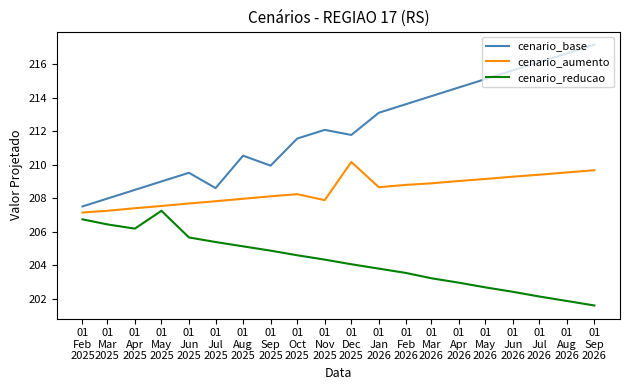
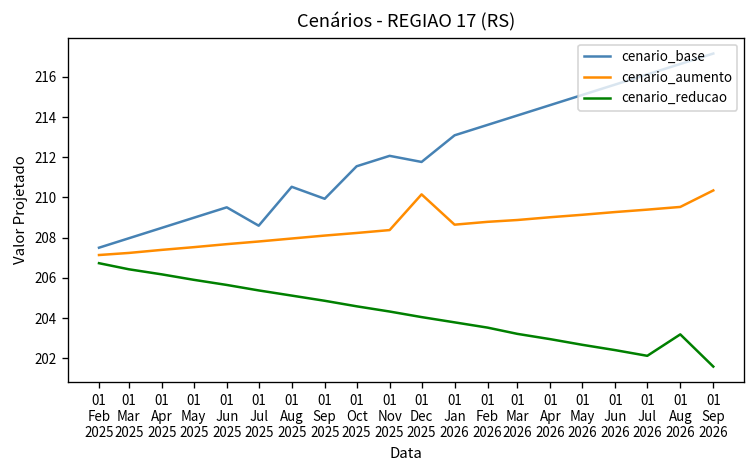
  {
    "cenario_base": {
      "01 Feb 2025": 207.5,
      "01 Mar 2025": 208.0,
      "01 Apr 2025": 208.5,
      "01 May 2025": 209.0,
      "01 Jun 2025": 209.5,
      "01 Jul 2025": 208.6,
      "01 Aug 2025": 210.5,
      "01 Sep 2025": 209.9,
      "01 Oct 2025": 211.6,
      "01 Nov 2025": 212.1,
      "01 Dec 2025": 211.8,
      "01 Jan 2026": 213.1,
      "01 Feb 2026": 213.6,
      "01 Mar 2026": 214.1,
      "01 Apr 2026": 214.6
    },
    "cenario_aumento": {
      "01 Feb 2025": 207.1,
      "01 Mar 2025": 207.2,
      "01 Apr 2025": 207.4,
      "01 May 2025": 207.5,
      "01 Jun 2025": 207.7,
      "01 Jul 2025": 207.8,
      "01 Aug 2025": 208.0,
      "01 Sep 2025": 208.1,
      "01 Oct 2025": 208.2,
-     "01 Nov 2025": 207.9,
+     "01 Nov 2025": 208.4,
      "01 Dec 2025": 210.2,
      "01 Jan 2026": 208.6,
      "01 Feb 2026": 208.8,
      "01 Mar 2026": 208.9,
      "01 Apr 2026": 209.0,
      "01 May 2026": 209.1,
      "01 Jun 2026": 209.3,
      "01 Jul 2026": 209.4,
      "01 Aug 2026": 209.5,
-     "01 Sep 2026": 209.7
+     "01 Sep 2026": 210.4
    },
    "cenario_reducao": {
      "01 Feb 2025": 206.7,
      "01 Mar 2025": 206.4,
      "01 Apr 2025": 206.2,
-     "01 May 2025": 207.2,
+     "01 May 2025": 205.9,
      "01 Jun 2025": 205.7,
      "01 Jul 2025": 205.4,
      "01 Aug 2025": 205.1,
      "01 Sep 2025": 204.9,
      "01 Oct 2025": 204.6,
      "01 Nov 2025": 204.3,
      "01 Dec 2025": 204.1,
      "01 Jan 2026": 203.8,
      "01 Feb 2026": 203.5,
      "01 Mar 2026": 203.2,
      "01 Apr 2026": 203.0,
      "01 May 2026": 202.7,
      "01 Jun 2026": 202.4,
      "01 Jul 2026": 202.1,
-     "01 Aug 2026": 201.9,
+     "01 Aug 2026": 203.2,
      "01 Sep 2026": 201.6
    }
  }
